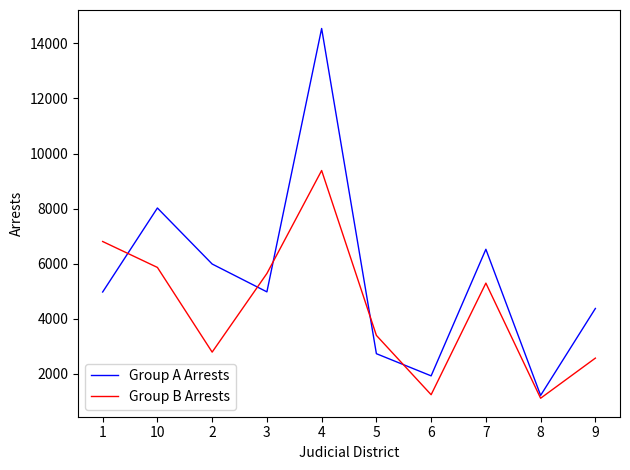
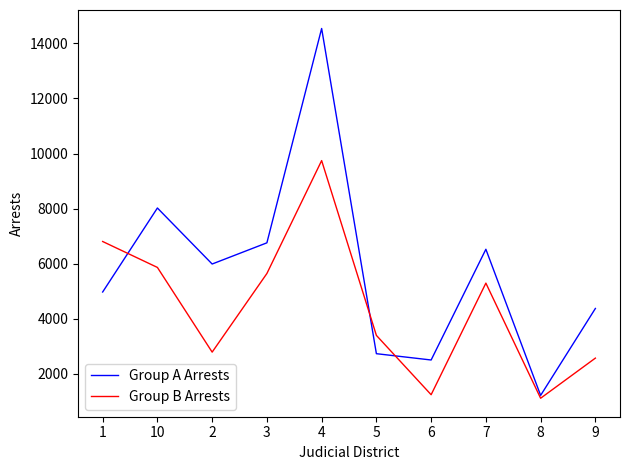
  {
    "Group A Arrests": {
      "1": 5000,
      "10": 8000,
      "2": 6000,
-     "3": 5000,
+     "3": 6800,
      "4": 14500,
      "5": 2700,
-     "6": 1900,
+     "6": 2500,
      "7": 6500,
      "8": 1200,
      "9": 4400
    },
    "Group B Arrests": {
      "1": 6800,
      "10": 5900,
      "2": 2800,
      "3": 5600,
-     "4": 9400,
+     "4": 9700,
      "5": 3400,
      "6": 1200,
      "7": 5300,
      "8": 1100,
      "9": 2600
    }
  }
